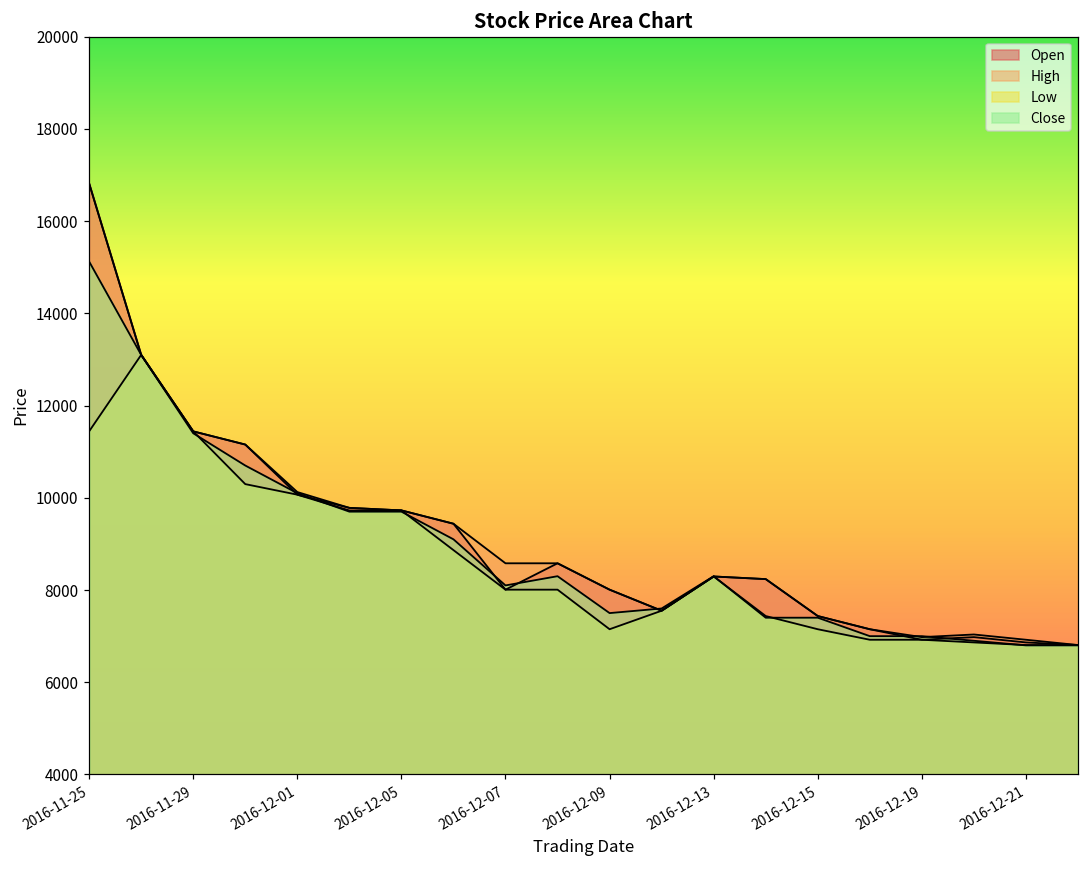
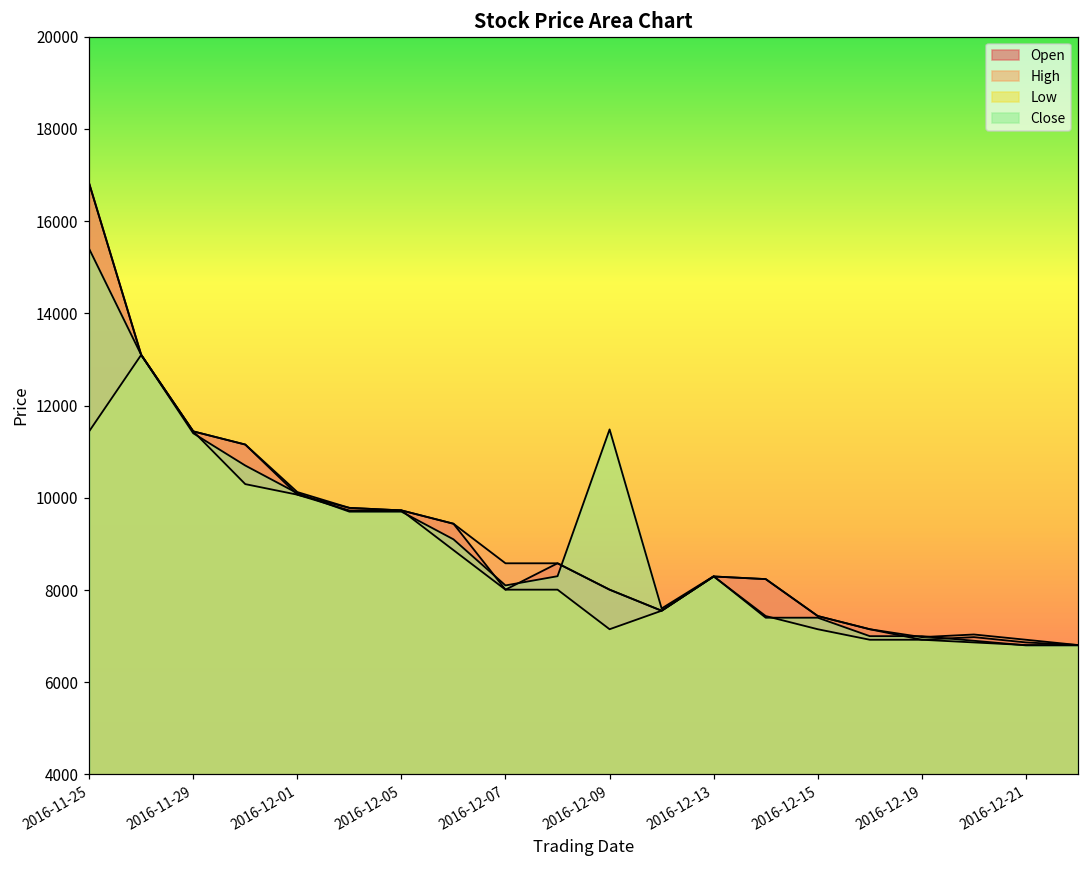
  {
    "Close": {
-     "2016-11-25": 15100,
+     "2016-11-25": 15400,
      "2016-12-07": 8100,
-     "2016-12-09": 7500
+     "2016-12-09": 11500
    }
  }
